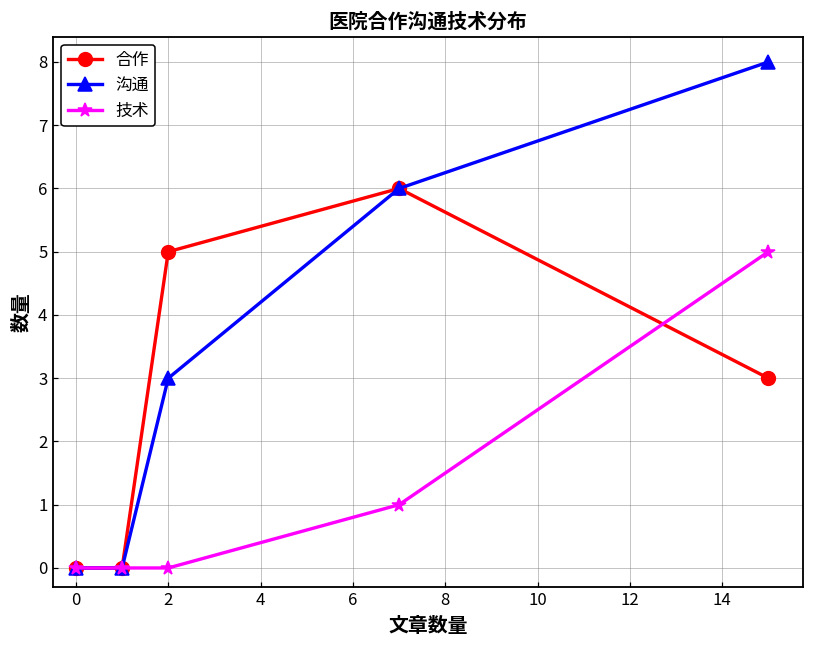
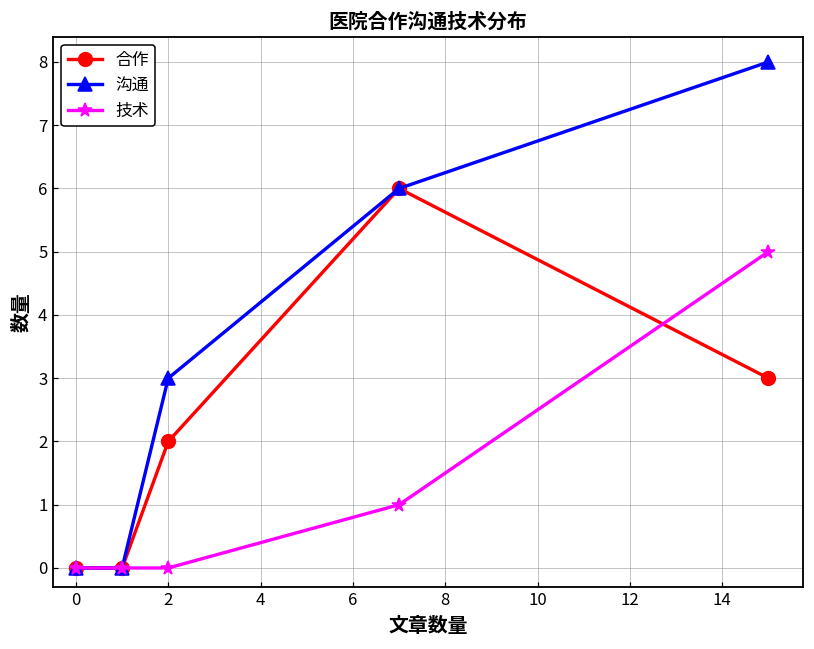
  {
    "合作": {
-     "2": 5
+     "2": 2
    },
    "沟通": {
      "2": 3
    },
    "技术": {
      "2": 0
    }
  }
